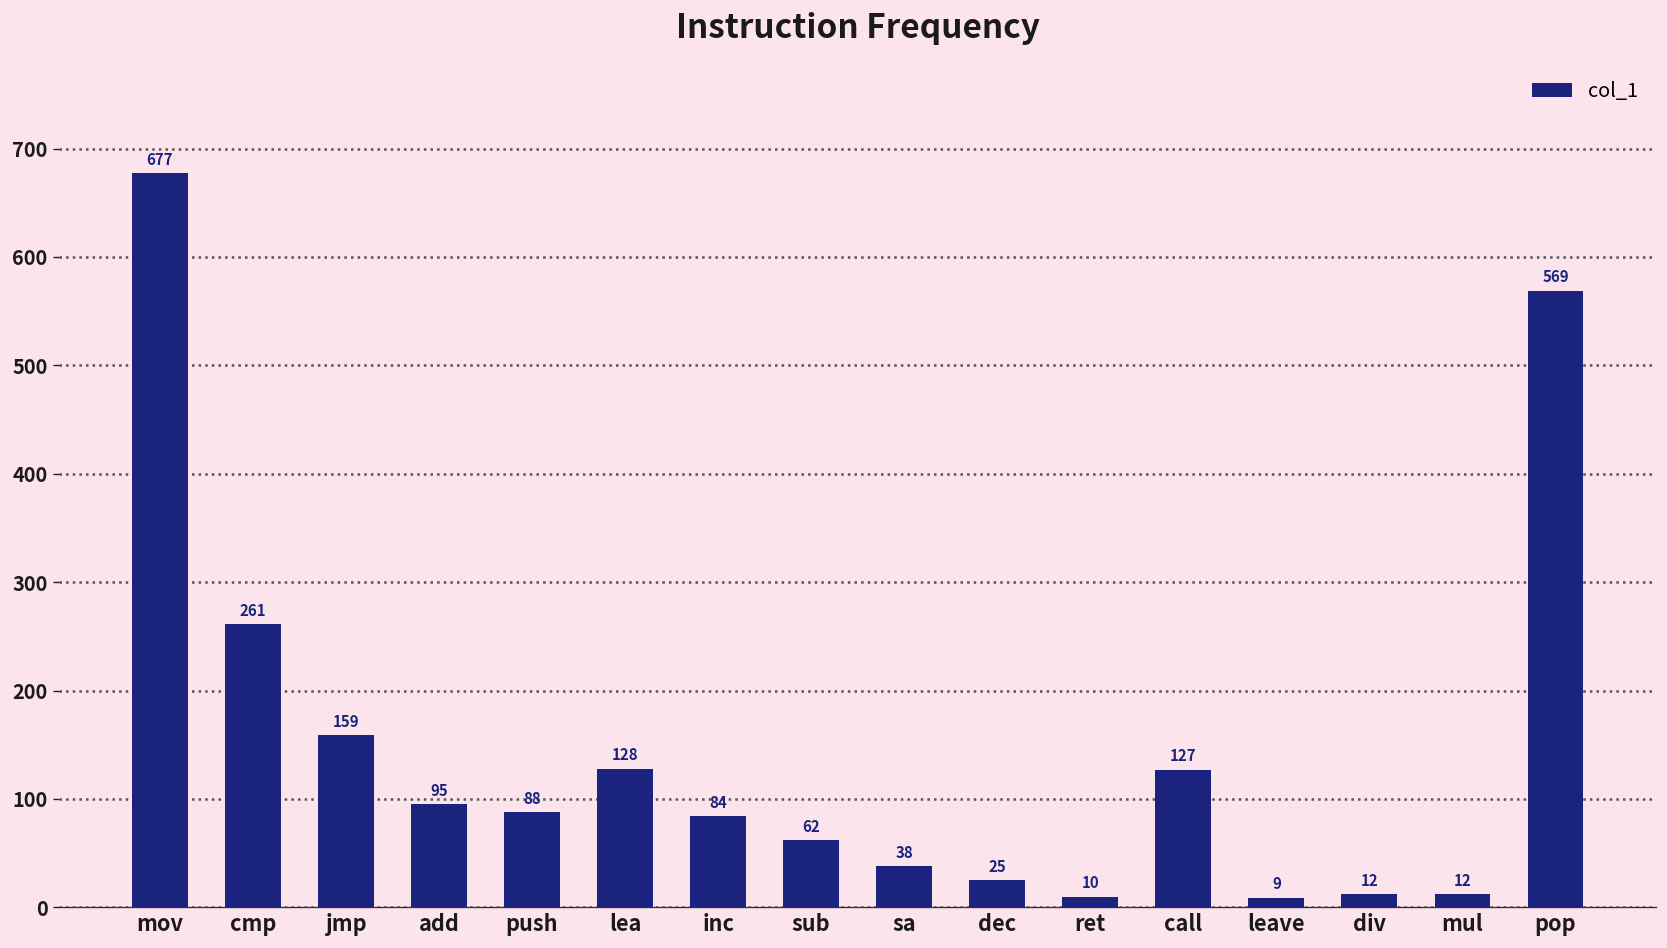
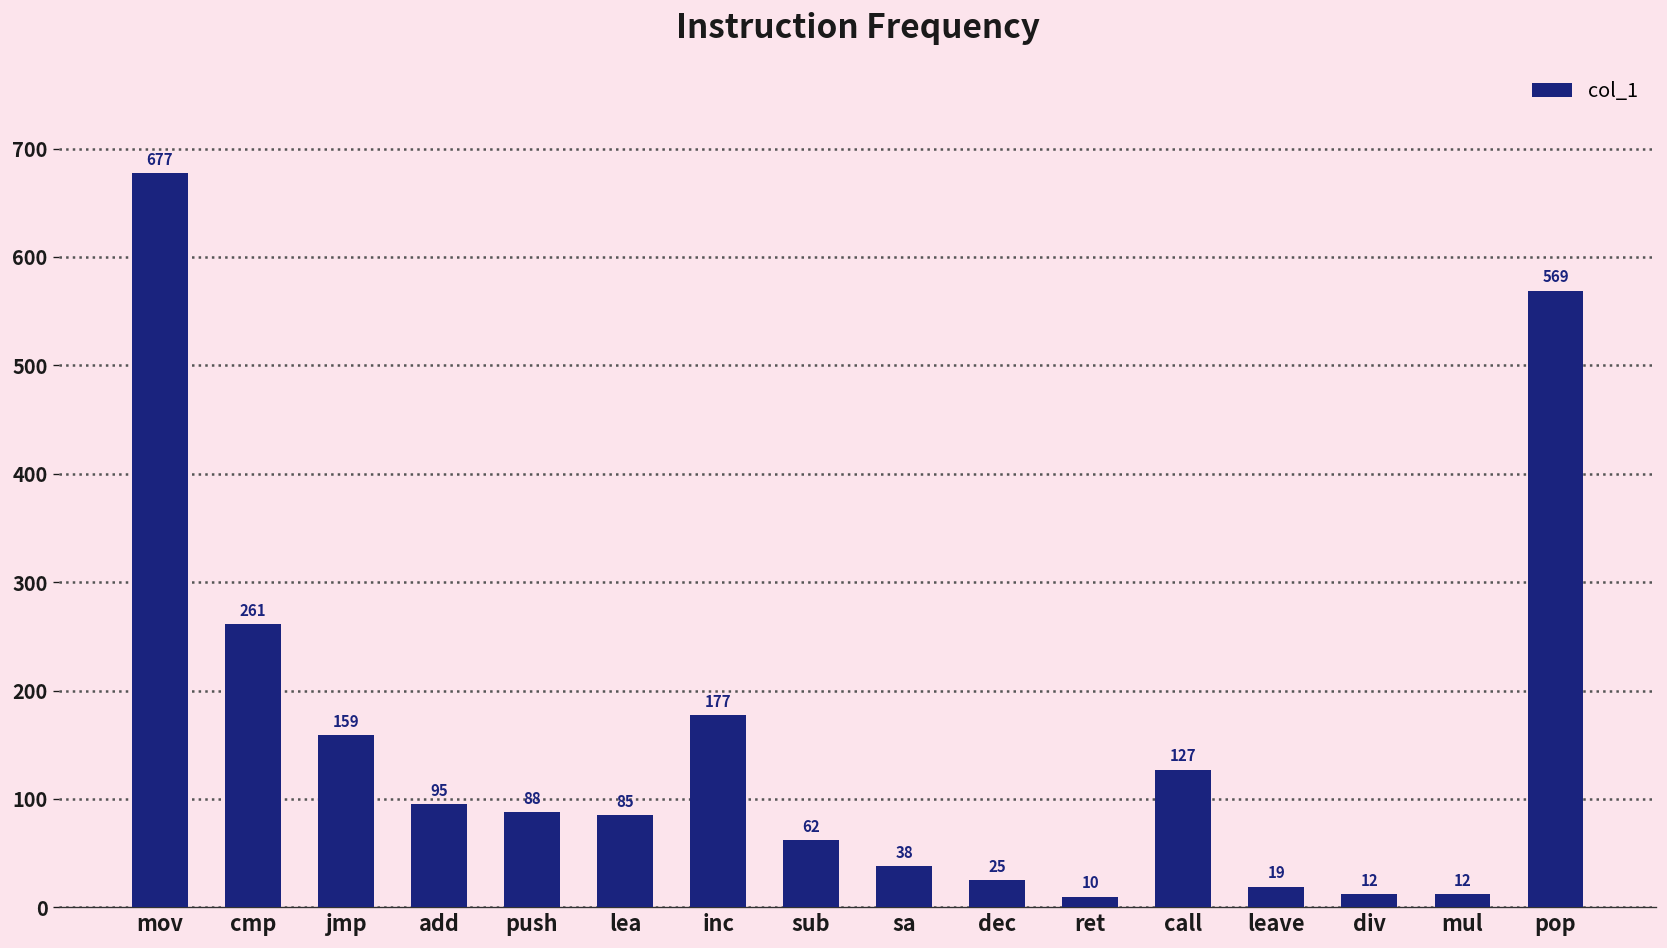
  {
    "mov": 677,
    "cmp": 261,
    "jmp": 159,
    "add": 95,
    "push": 88,
-   "lea": 128,
-   "inc": 84,
+   "lea": 85,
+   "inc": 177,
    "sub": 62,
    "sa": 38,
    "dec": 25,
    "ret": 10,
    "call": 127,
-   "leave": 9,
+   "leave": 19,
    "div": 12,
    "mul": 12,
    "pop": 569
  }
